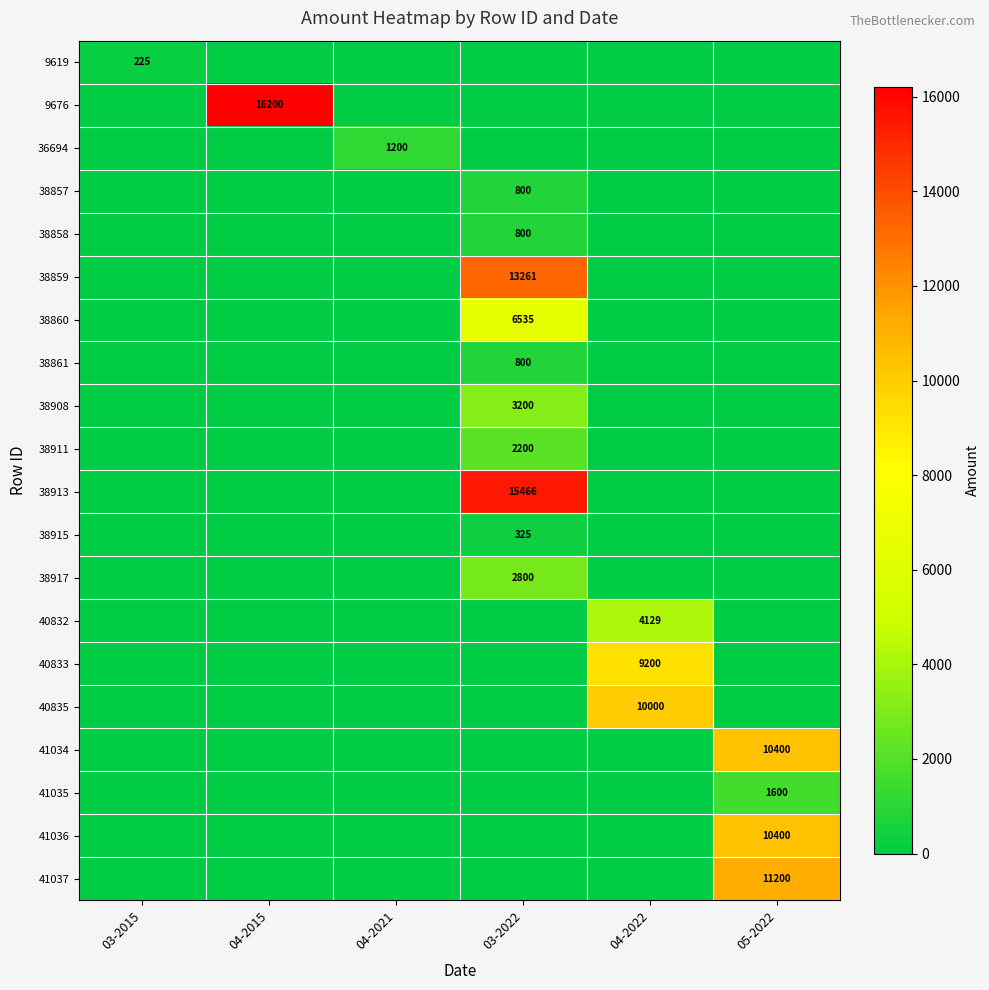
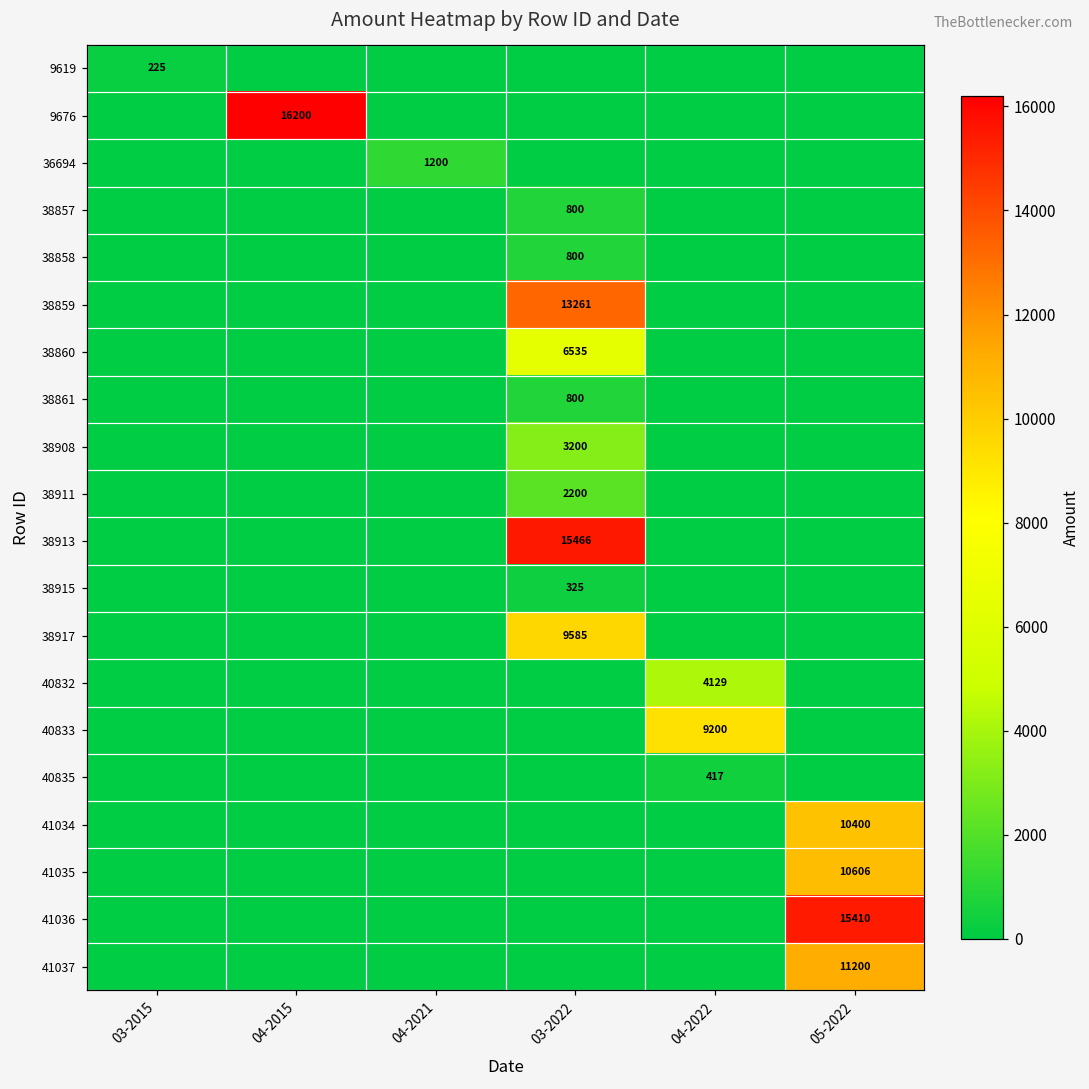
  {
    "9619": {
      "03-2015": 225
    },
    "9676": {
      "04-2015": 16200
    },
    "36694": {
      "04-2021": 1200
    },
    "38857": {
      "03-2022": 800
    },
    "38858": {
      "03-2022": 800
    },
    "38859": {
      "03-2022": 13261
    },
    "38860": {
      "03-2022": 6535
    },
    "38861": {
      "03-2022": 800
    },
    "38908": {
      "03-2022": 3200
    },
    "38911": {
      "03-2022": 2200
    },
    "38913": {
      "03-2022": 15466
    },
    "38915": {
      "03-2022": 325
    },
    "38917": {
-     "03-2022": 2800
+     "03-2022": 9585
    },
    "40832": {
      "04-2022": 4129
    },
    "40833": {
      "04-2022": 9200
    },
    "40835": {
-     "04-2022": 10000
+     "04-2022": 417
    },
    "41034": {
      "05-2022": 10400
    },
    "41035": {
-     "05-2022": 1600
+     "05-2022": 10606
    },
    "41036": {
-     "05-2022": 10400
+     "05-2022": 15410
    },
    "41037": {
      "05-2022": 11200
    }
  }
